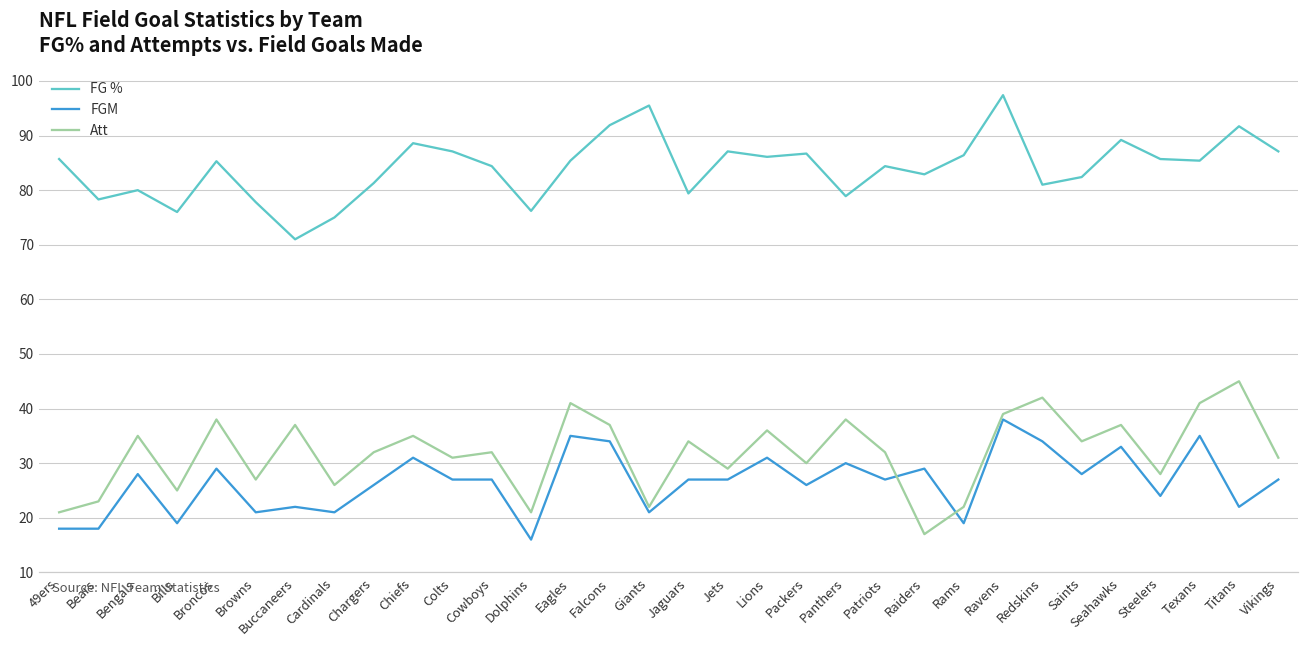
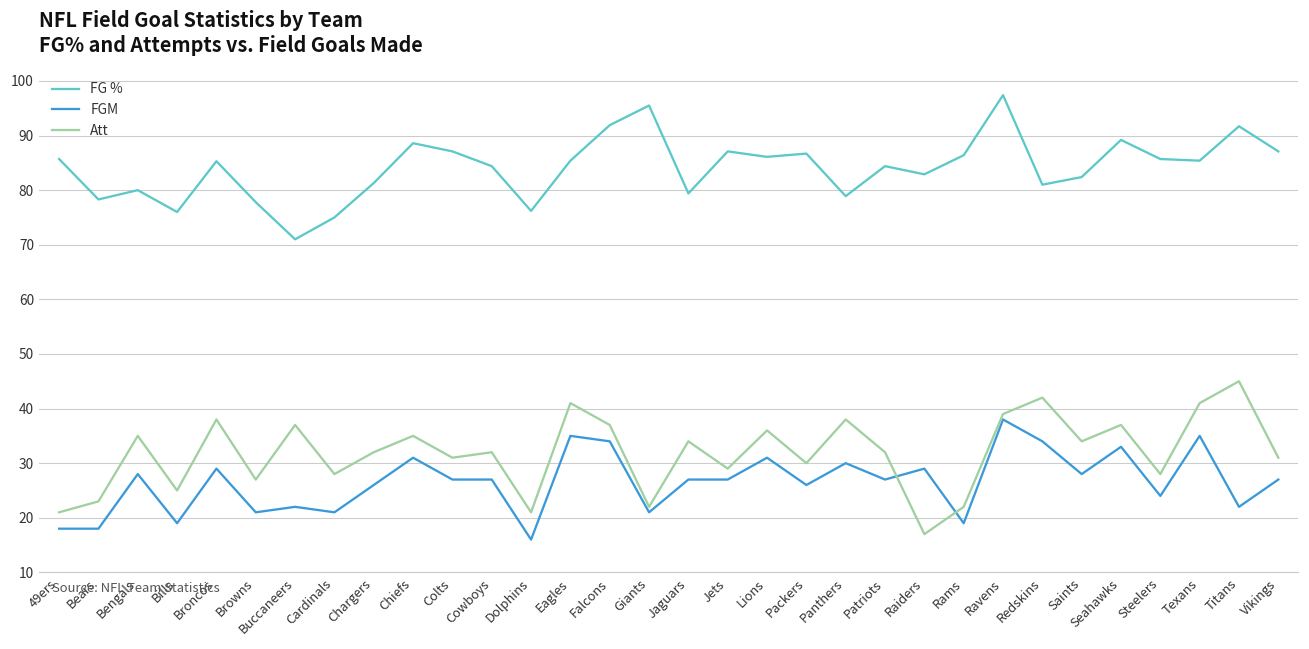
  {
    "Att": {
      "49ers": 21,
      "Bears": 23,
      "Bengals": 35,
      "Bills": 25,
      "Broncos": 38,
      "Browns": 27,
      "Buccaneers": 37,
-     "Cardinals": 26,
+     "Cardinals": 28,
      "Chargers": 32,
      "Chiefs": 35,
      "Colts": 31,
      "Cowboys": 32,
      "Dolphins": 21,
      "Eagles": 41,
      "Falcons": 37,
      "Giants": 22,
      "Jaguars": 34,
      "Jets": 29,
      "Lions": 36,
      "Packers": 30,
      "Panthers": 38,
      "Patriots": 32,
      "Raiders": 17,
      "Rams": 22,
      "Ravens": 39,
      "Redskins": 42,
      "Saints": 34,
      "Seahawks": 37,
      "Steelers": 28,
      "Texans": 41,
      "Titans": 45,
      "Vikings": 31
    }
  }
